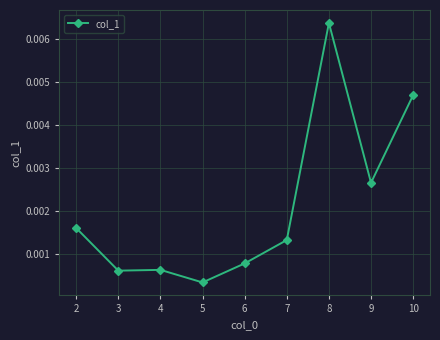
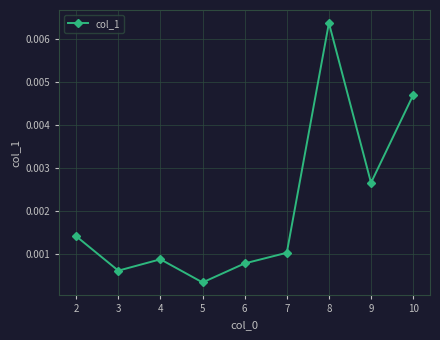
  {
-   "2": 0.0016,
+   "2": 0.0014,
    "3": 0.0006,
-   "4": 0.0006,
+   "4": 0.0009,
    "5": 0.0003,
    "6": 0.0008,
-   "7": 0.0013,
+   "7": 0.0010,
    "8": 0.0064,
    "9": 0.0027,
    "10": 0.0047
  }
